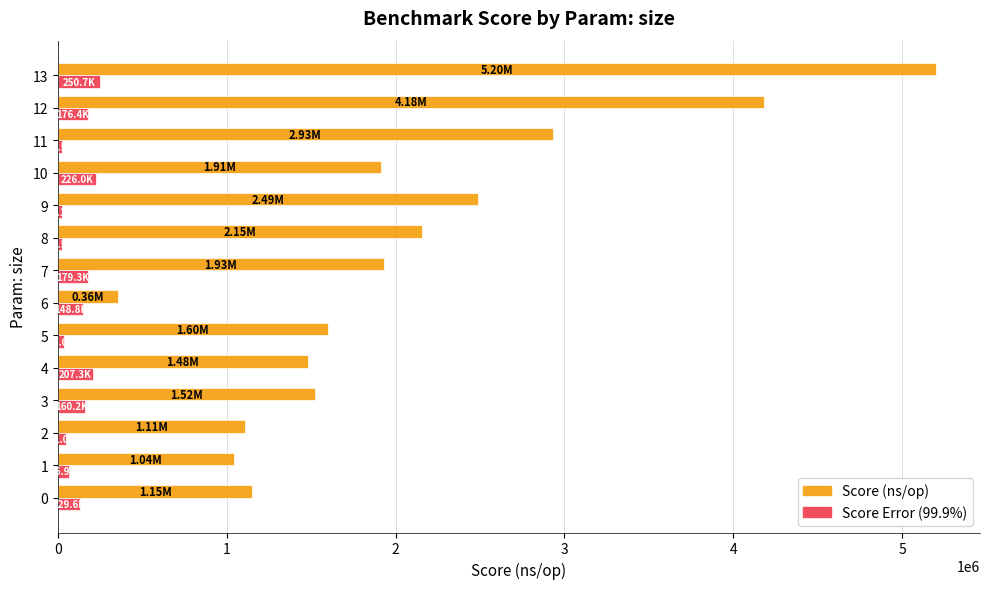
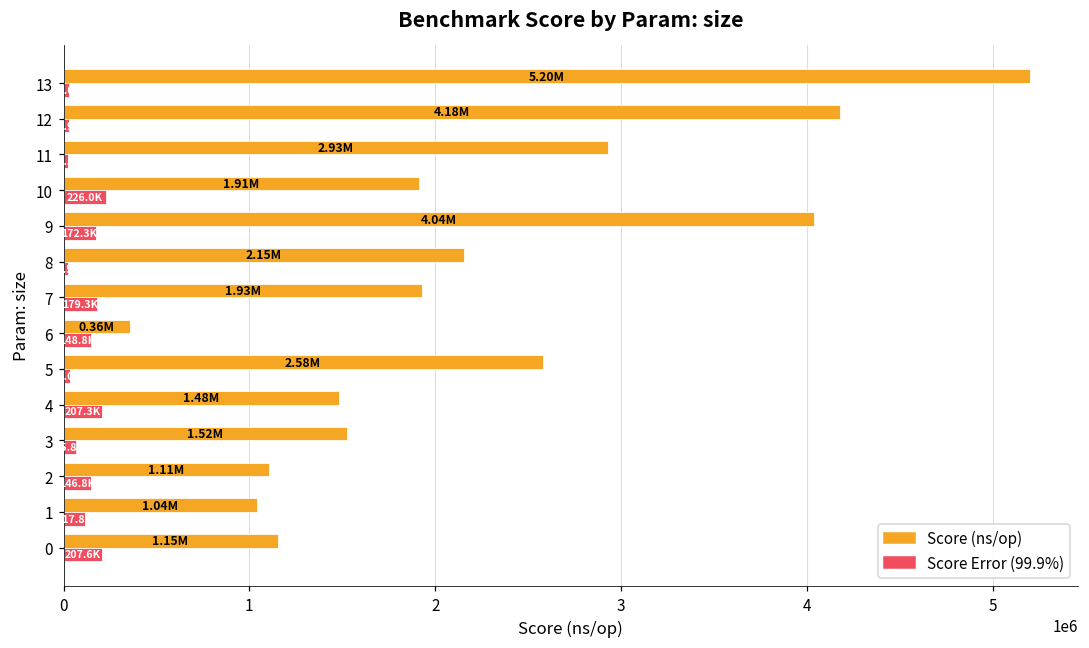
  {
    "Score (ns/op)": {
      "13": "5.20M",
      "12": "4.18M",
      "11": "2.93M",
      "10": "1.91M",
-     "9": "2.49M",
+     "9": "4.04M",
      "8": "2.15M",
      "7": "1.93M",
      "6": "0.36M",
-     "5": "1.60M",
+     "5": "2.58M",
      "4": "1.48M",
      "3": "1.52M",
      "2": "1.11M",
      "1": "1.04M",
      "0": "1.15M"
    },
    "Score Error (99.9%)": {
-     "13": "250000",
-     "12": "180000",
+     "13": "30000",
+     "12": "30000",
      "10": "226.0K",
-     "9": "20000",
+     "9": "170000",
      "7": "179.3K",
      "6": "148.8K",
      "4": "207.3K",
-     "3": "160000",
-     "2": "50000",
-     "1": "70000",
-     "0": "129.6K"
+     "3": "70000",
+     "2": "150000",
+     "1": "120000",
+     "0": "207.6K"
    }
  }
